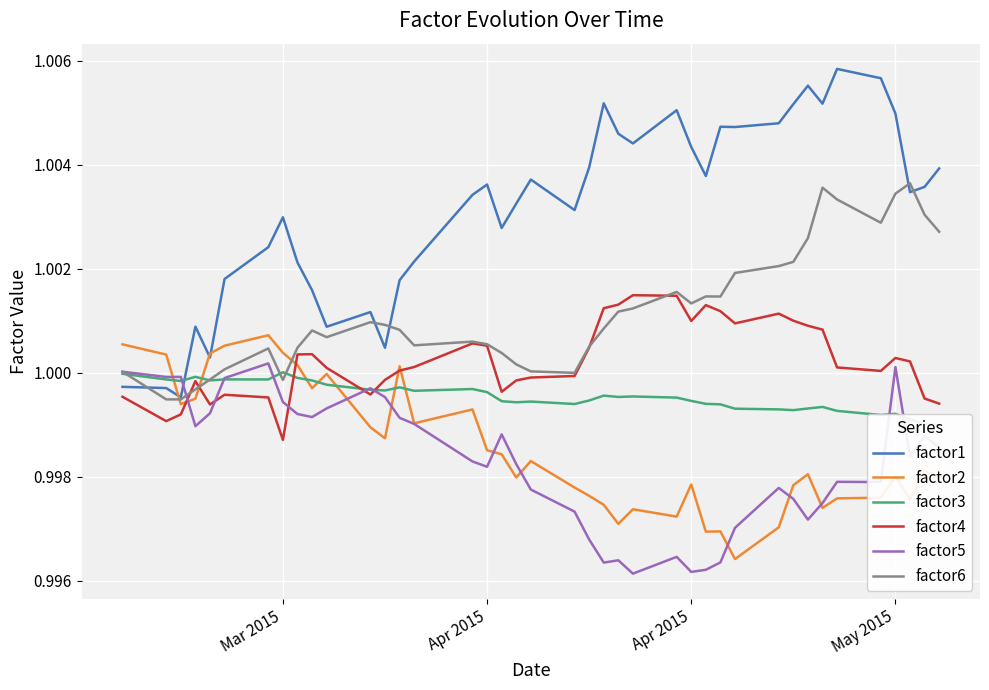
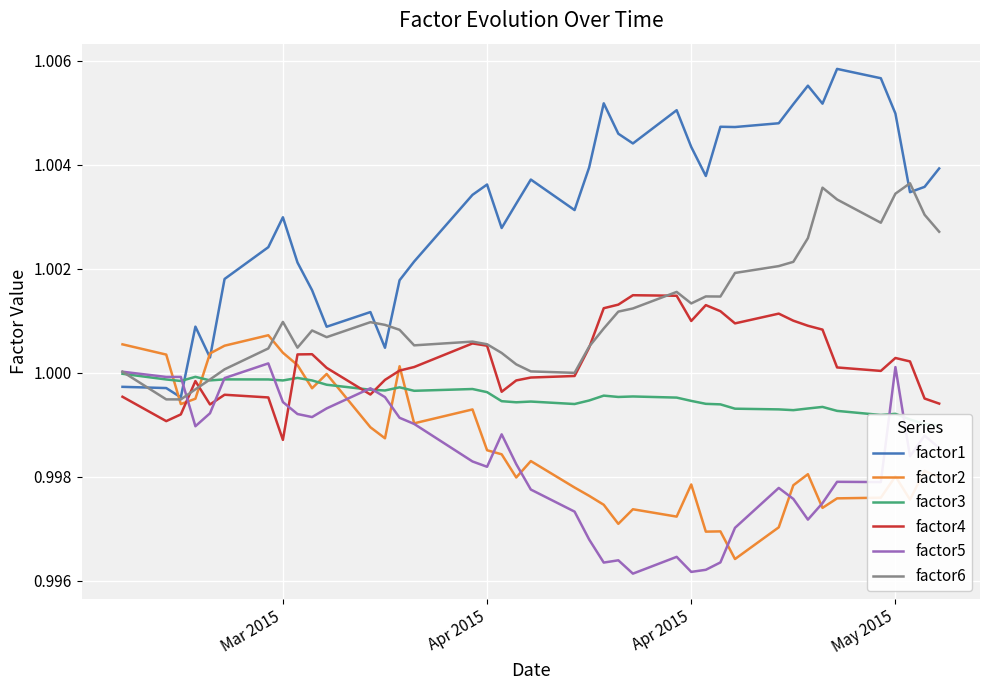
  {
    "factor1": {
      "Mar 2015": 1.0030,
      "May 2015": 1.0050
    },
    "factor2": {
      "Mar 2015": 1.0004
    },
    "factor3": {
-     "Mar 2015": 1.0000,
+     "Mar 2015": 0.9999,
      "May 2015": 0.9992
    },
    "factor4": {
      "Mar 2015": 0.9987,
      "May 2015": 1.0003
    },
    "factor5": {
      "Mar 2015": 0.9994,
      "May 2015": 1.0001
    },
    "factor6": {
-     "Mar 2015": 0.9999,
+     "Mar 2015": 1.0010,
      "May 2015": 1.0034
    }
  }
